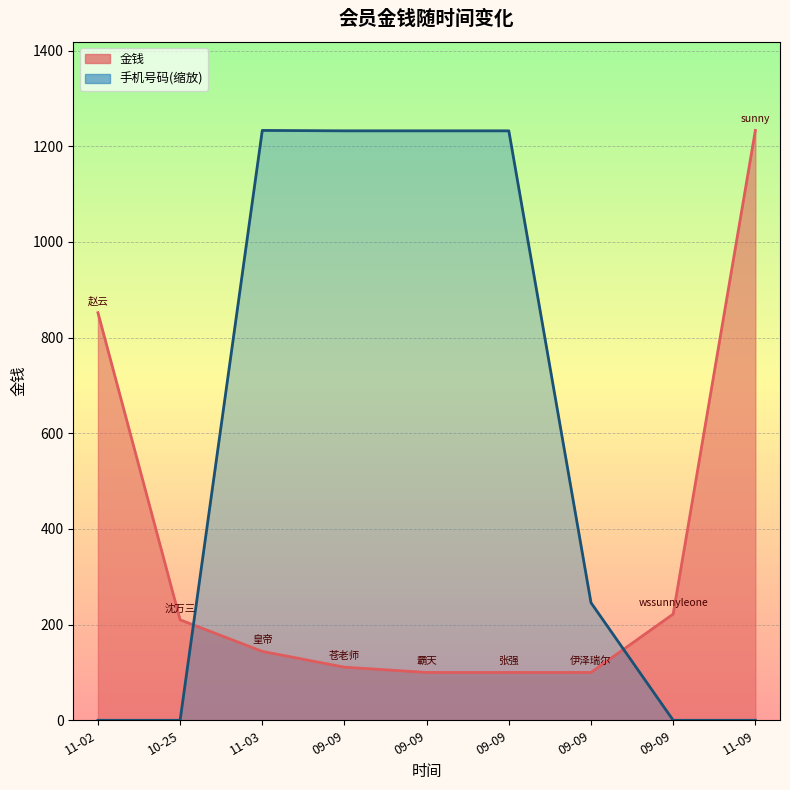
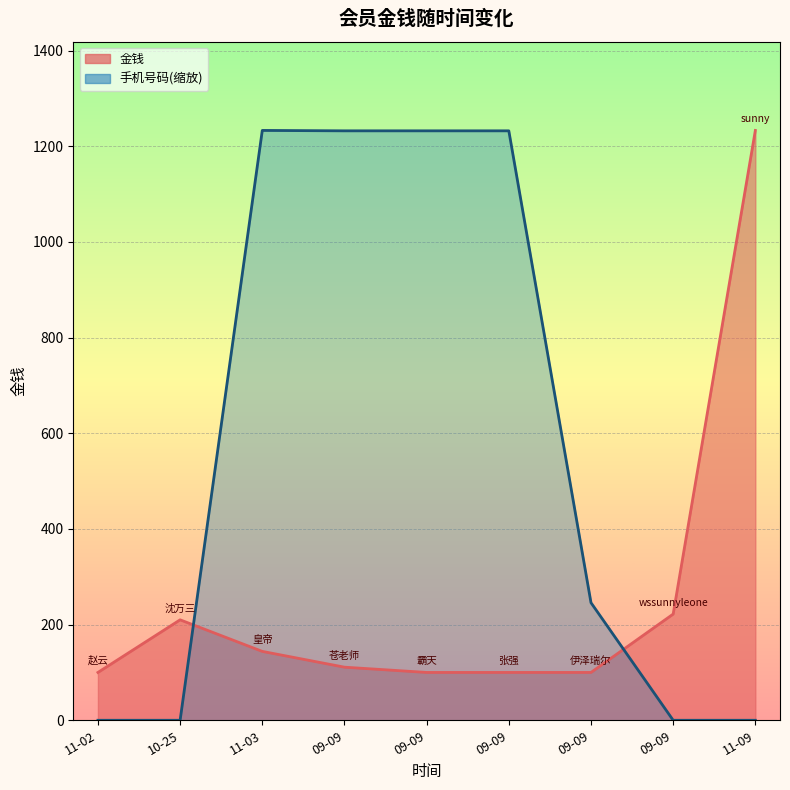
  {
    "金钱": {
-     "11-02": 850,
+     "11-02": 100,
      "10-25": 210,
      "11-03": 140,
      "11-09": 1230
    },
    "手机号码(缩放)": {
      "11-02": 0,
      "10-25": 0,
      "11-03": 1230,
      "11-09": 0
    }
  }
